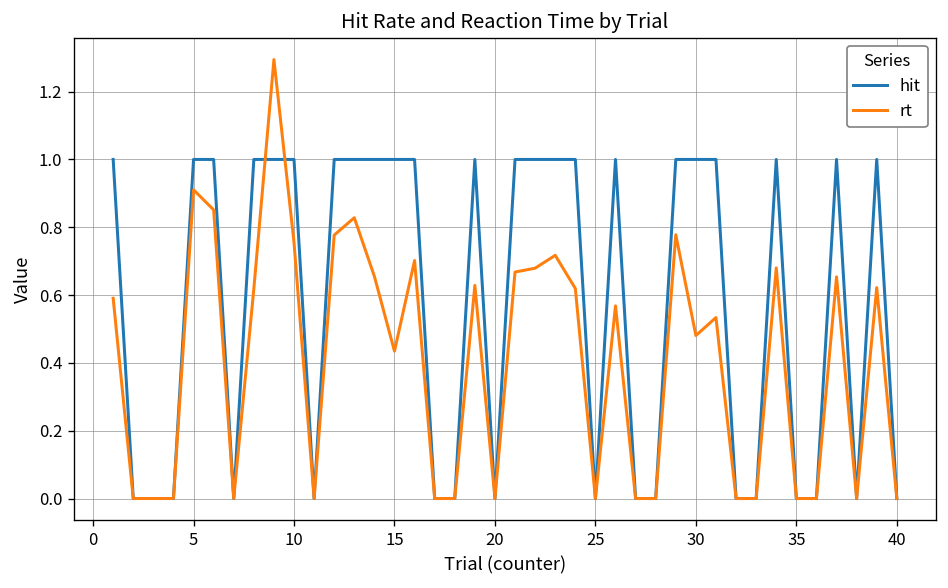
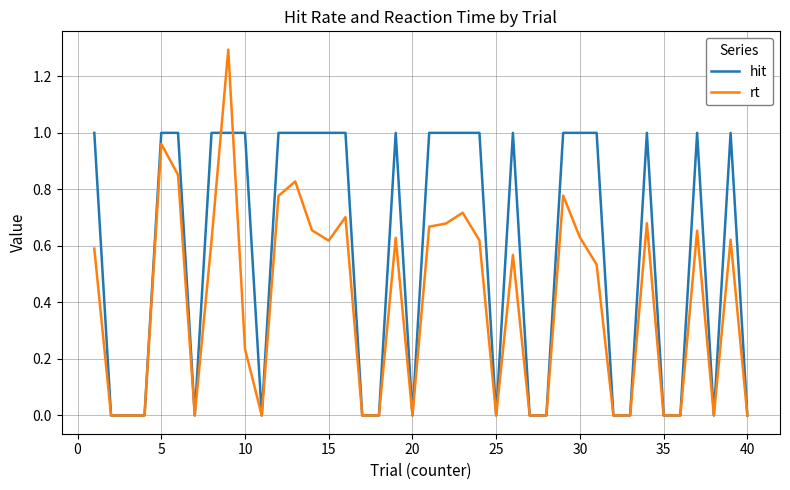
  {
    "hit": {
      "5": 1.00,
      "10": 1.00,
      "15": 1.00,
      "30": 1.00
    },
    "rt": {
-     "5": 0.91,
-     "10": 0.76,
-     "15": 0.43,
-     "30": 0.48
+     "5": 0.96,
+     "10": 0.24,
+     "15": 0.62,
+     "30": 0.63
    }
  }
